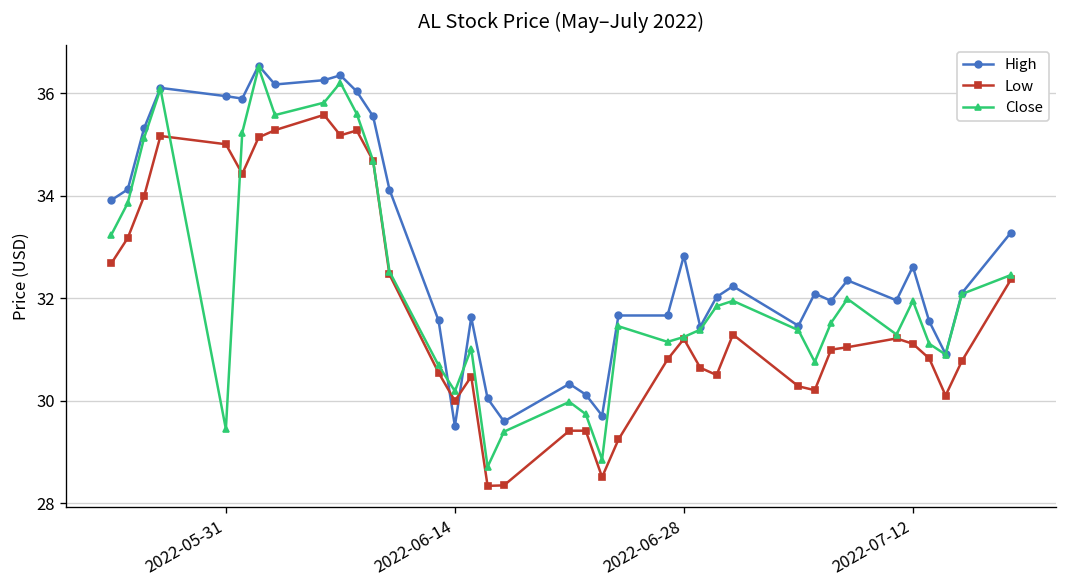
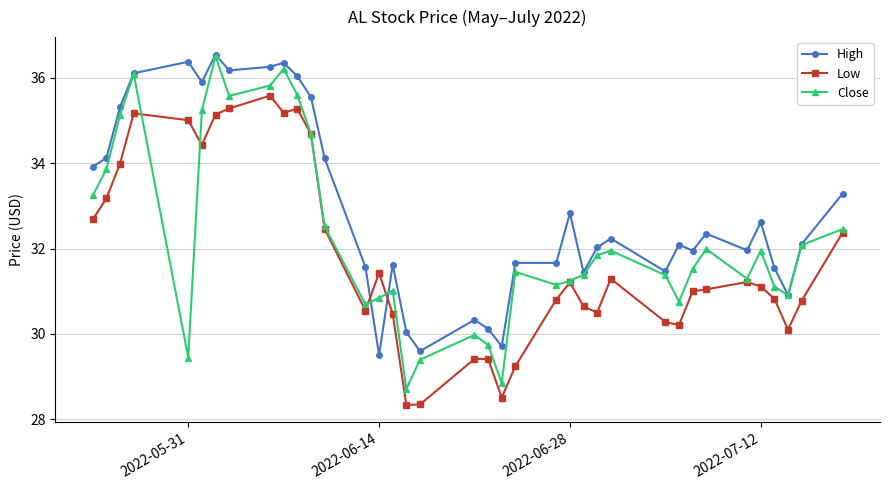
  {
    "High": {
-     "2022-05-31": 35.9,
+     "2022-05-31": 36.4,
      "2022-06-14": 29.5,
      "2022-06-28": 32.8,
      "2022-07-12": 32.6
    },
    "Low": {
      "2022-05-31": 35.0,
-     "2022-06-14": 30.0,
+     "2022-06-14": 31.4,
      "2022-07-12": 31.1
    },
    "Close": {
      "2022-05-31": 29.4,
-     "2022-06-14": 30.2,
+     "2022-06-14": 30.8,
      "2022-07-12": 31.9
    }
  }
